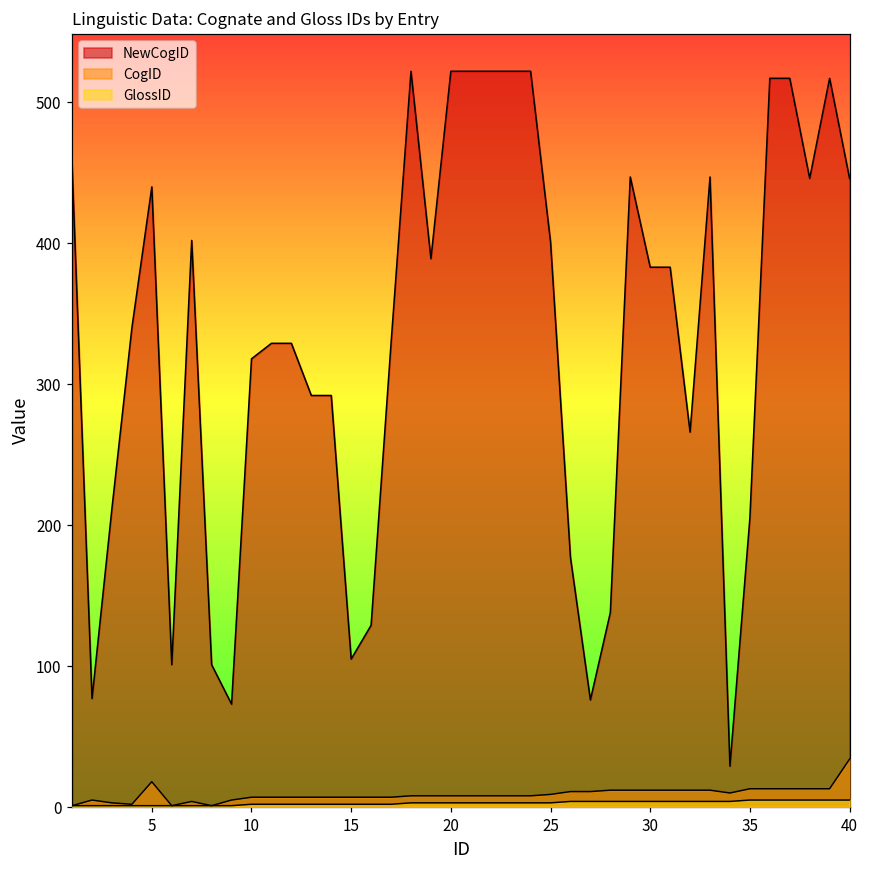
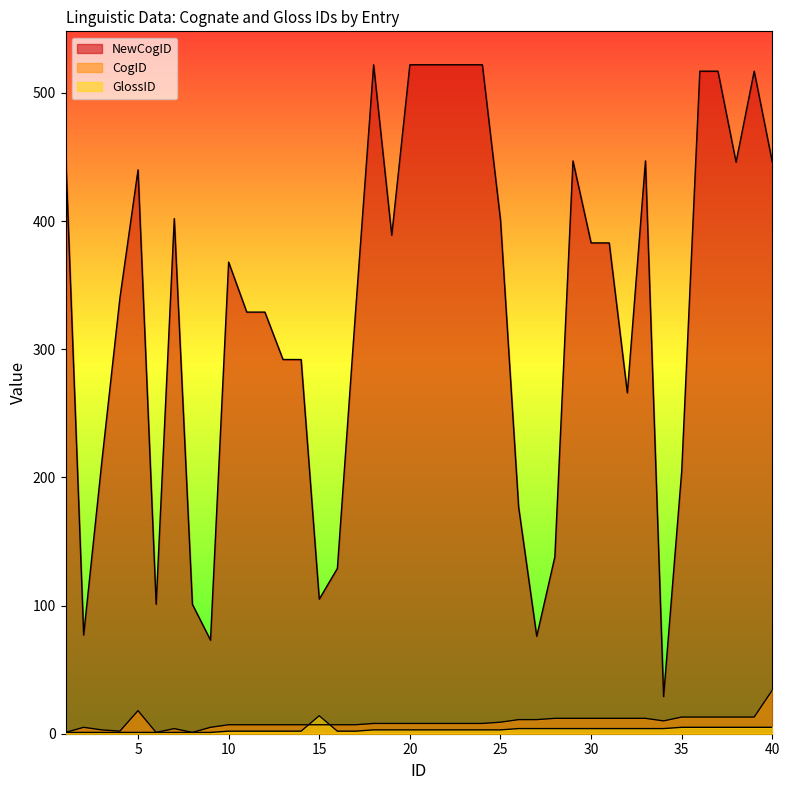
  {
    "NewCogID": {
      "5": 440,
-     "10": 318,
+     "10": 368,
      "15": 105,
      "20": 522,
      "25": 401,
      "30": 383,
      "35": 205,
      "40": 446
    },
    "CogID": {
      "5": 18,
      "10": 7,
      "15": 7,
      "20": 8,
      "25": 9,
      "30": 12,
      "35": 13,
      "40": 34
    },
    "GlossID": {
      "5": 1,
      "10": 2,
-     "15": 2,
+     "15": 14,
      "20": 3,
      "25": 3,
      "30": 4,
      "35": 5,
      "40": 5
    }
  }
